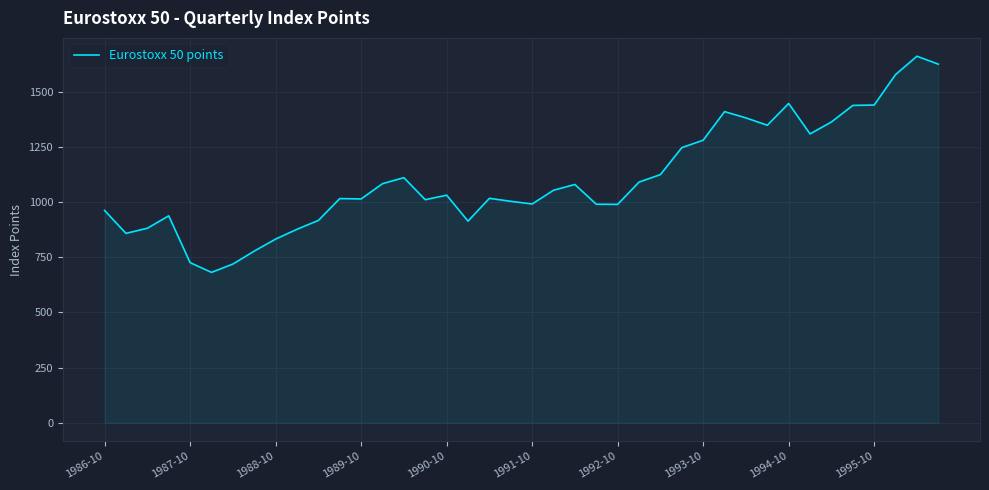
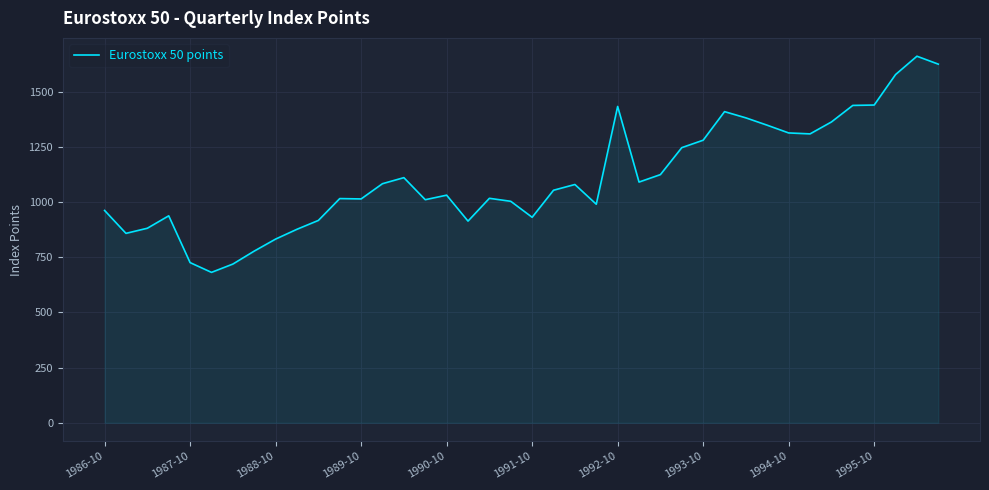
  {
    "1986-10": 960,
    "1987-10": 730,
    "1988-10": 830,
    "1989-10": 1010,
    "1990-10": 1030,
-   "1991-10": 990,
-   "1992-10": 990,
+   "1991-10": 930,
+   "1992-10": 1430,
    "1993-10": 1280,
-   "1994-10": 1450,
+   "1994-10": 1310,
    "1995-10": 1440
  }
